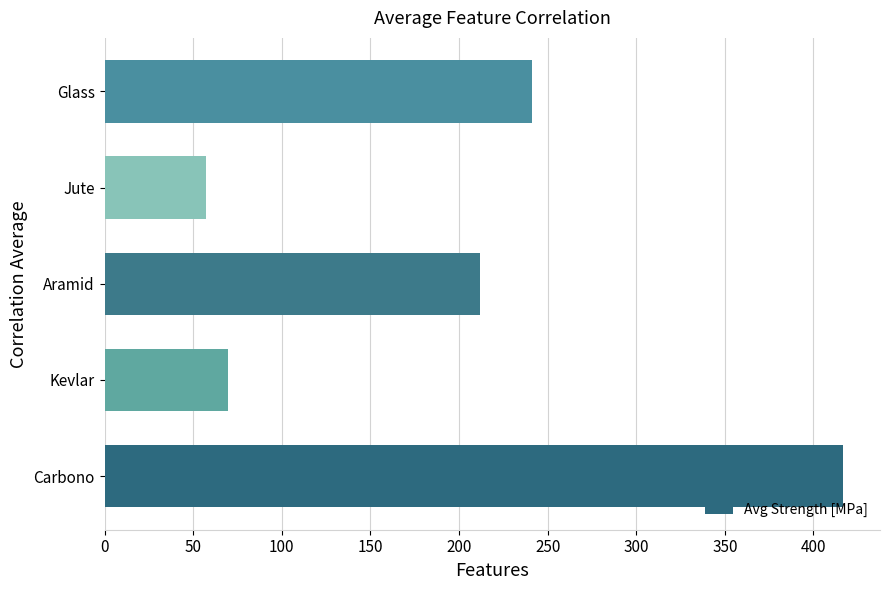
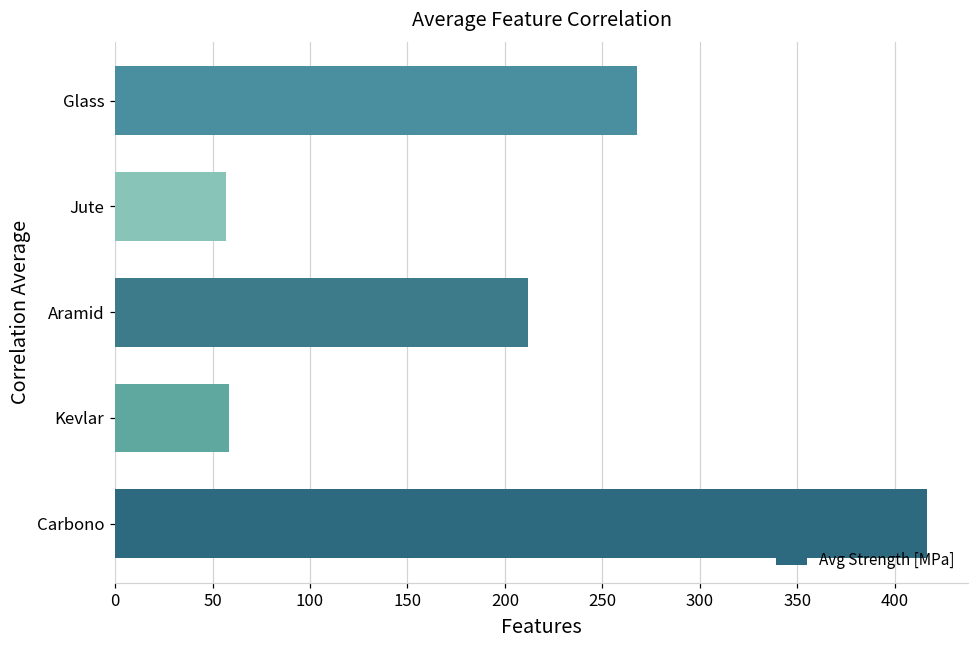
  {
-   "Glass": 241,
+   "Glass": 268,
    "Jute": 57,
    "Aramid": 212,
-   "Kevlar": 70,
+   "Kevlar": 58,
    "Carbono": 417
  }
